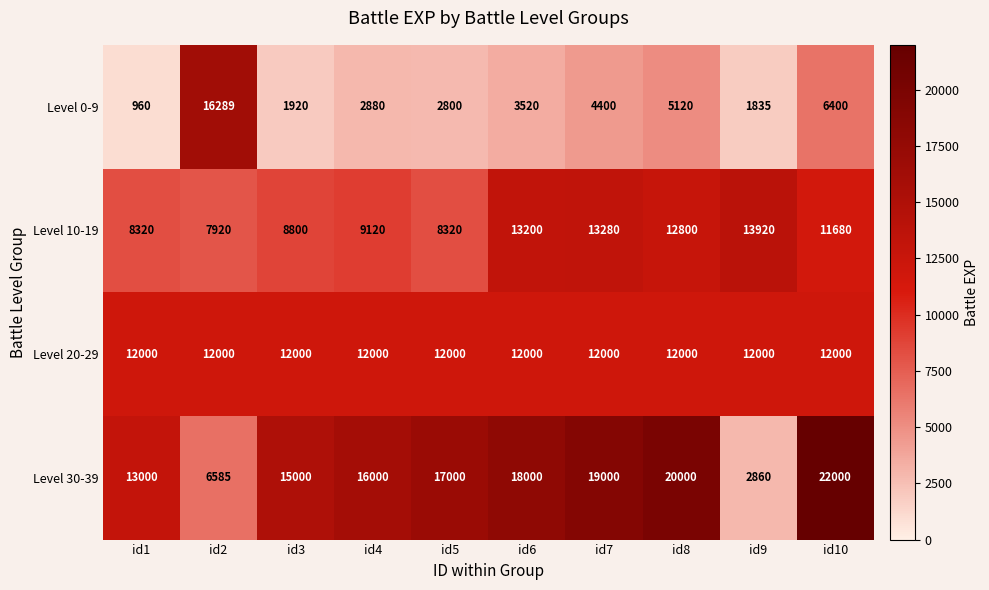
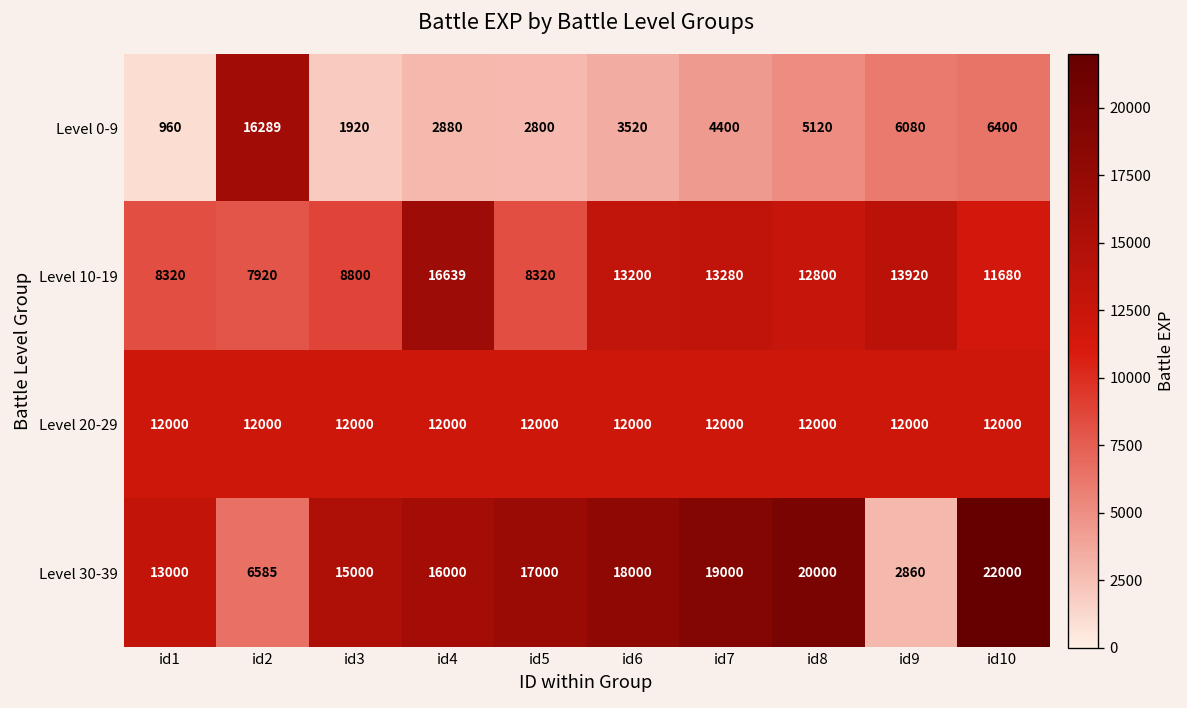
  {
    "Level 0-9": {
      "id1": 960,
      "id2": 16289,
      "id3": 1920,
      "id4": 2880,
      "id5": 2800,
      "id6": 3520,
      "id7": 4400,
      "id8": 5120,
-     "id9": 1835,
+     "id9": 6080,
      "id10": 6400
    },
    "Level 10-19": {
      "id1": 8320,
      "id2": 7920,
      "id3": 8800,
-     "id4": 9120,
+     "id4": 16639,
      "id5": 8320,
      "id6": 13200,
      "id7": 13280,
      "id8": 12800,
      "id9": 13920,
      "id10": 11680
    },
    "Level 20-29": {
      "id1": 12000,
      "id2": 12000,
      "id3": 12000,
      "id4": 12000,
      "id5": 12000,
      "id6": 12000,
      "id7": 12000,
      "id8": 12000,
      "id9": 12000,
      "id10": 12000
    },
    "Level 30-39": {
      "id1": 13000,
      "id2": 6585,
      "id3": 15000,
      "id4": 16000,
      "id5": 17000,
      "id6": 18000,
      "id7": 19000,
      "id8": 20000,
      "id9": 2860,
      "id10": 22000
    }
  }
